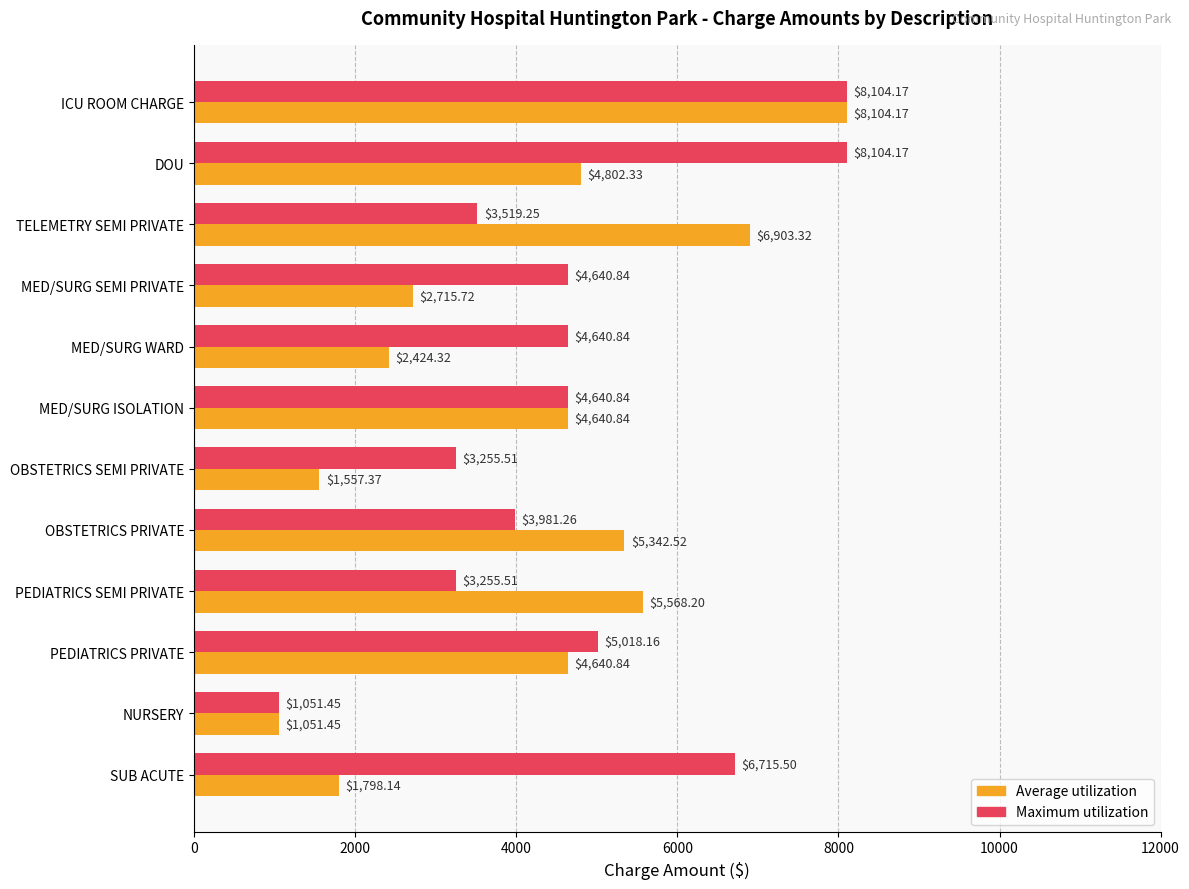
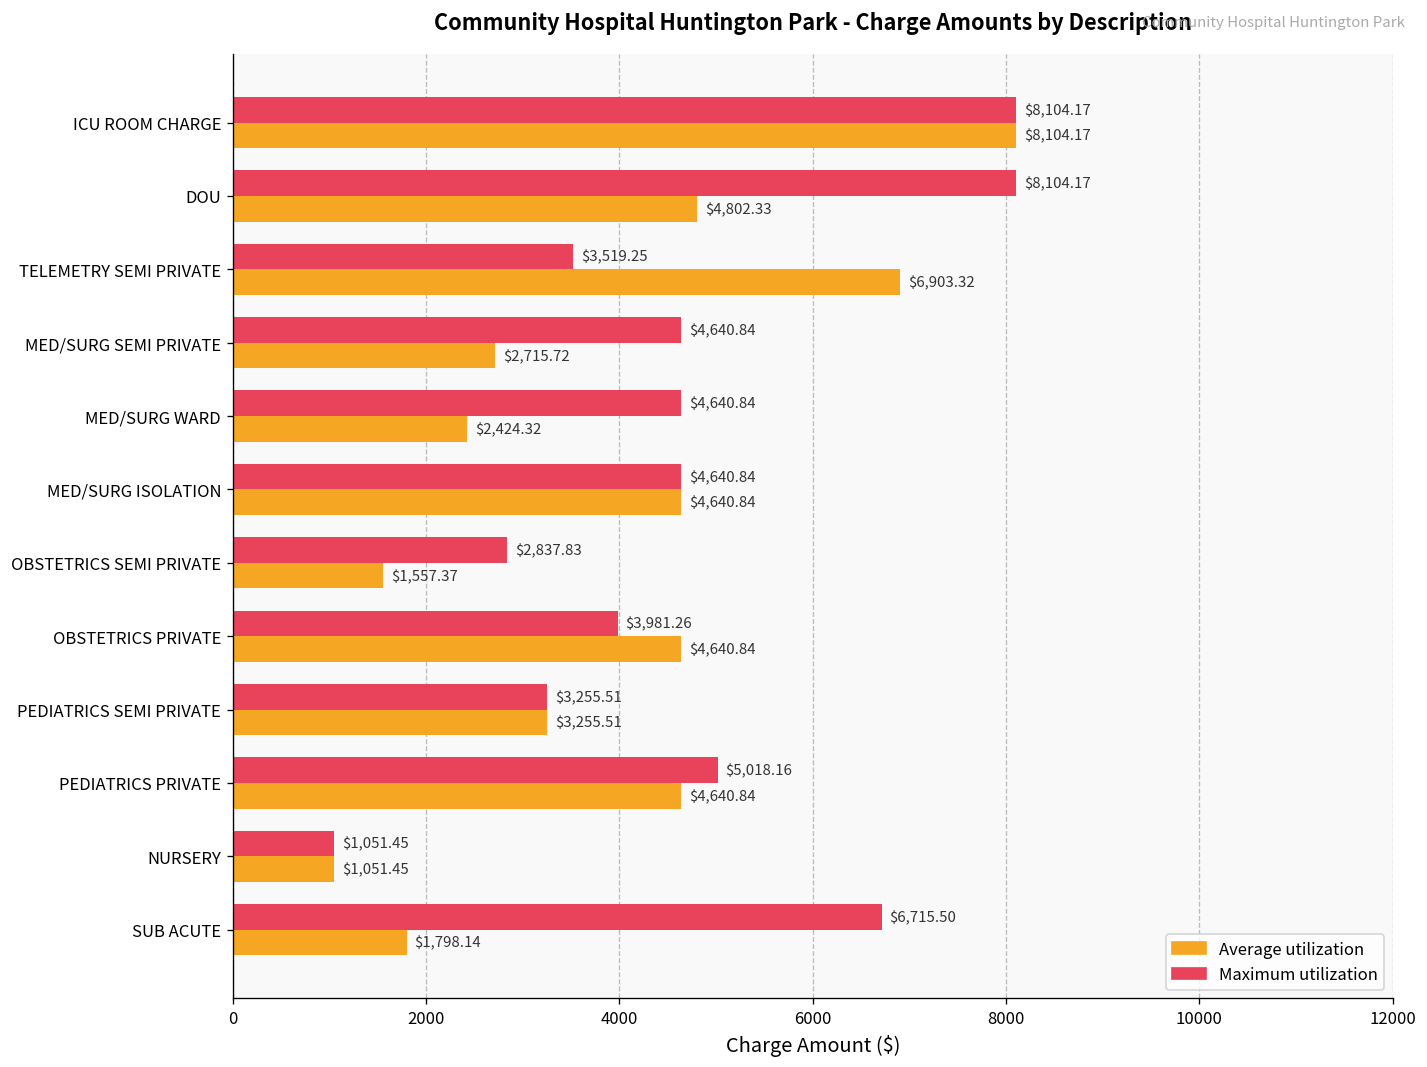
  {
    "Average utilization": {
      "ICU ROOM CHARGE": "$8,104.17",
      "DOU": "$4,802.33",
      "TELEMETRY SEMI PRIVATE": "$6,903.32",
      "MED/SURG SEMI PRIVATE": "$2,715.72",
      "MED/SURG WARD": "$2,424.32",
      "MED/SURG ISOLATION": "$4,640.84",
      "OBSTETRICS SEMI PRIVATE": "$1,557.37",
-     "OBSTETRICS PRIVATE": "$5,342.52",
-     "PEDIATRICS SEMI PRIVATE": "$5,568.20",
+     "OBSTETRICS PRIVATE": "$4,640.84",
+     "PEDIATRICS SEMI PRIVATE": "$3,255.51",
      "PEDIATRICS PRIVATE": "$4,640.84",
      "NURSERY": "$1,051.45",
      "SUB ACUTE": "$1,798.14"
    },
    "Maximum utilization": {
      "ICU ROOM CHARGE": "$8,104.17",
      "DOU": "$8,104.17",
      "TELEMETRY SEMI PRIVATE": "$3,519.25",
      "MED/SURG SEMI PRIVATE": "$4,640.84",
      "MED/SURG WARD": "$4,640.84",
      "MED/SURG ISOLATION": "$4,640.84",
-     "OBSTETRICS SEMI PRIVATE": "$3,255.51",
+     "OBSTETRICS SEMI PRIVATE": "$2,837.83",
      "OBSTETRICS PRIVATE": "$3,981.26",
      "PEDIATRICS SEMI PRIVATE": "$3,255.51",
      "PEDIATRICS PRIVATE": "$5,018.16",
      "NURSERY": "$1,051.45",
      "SUB ACUTE": "$6,715.50"
    }
  }
